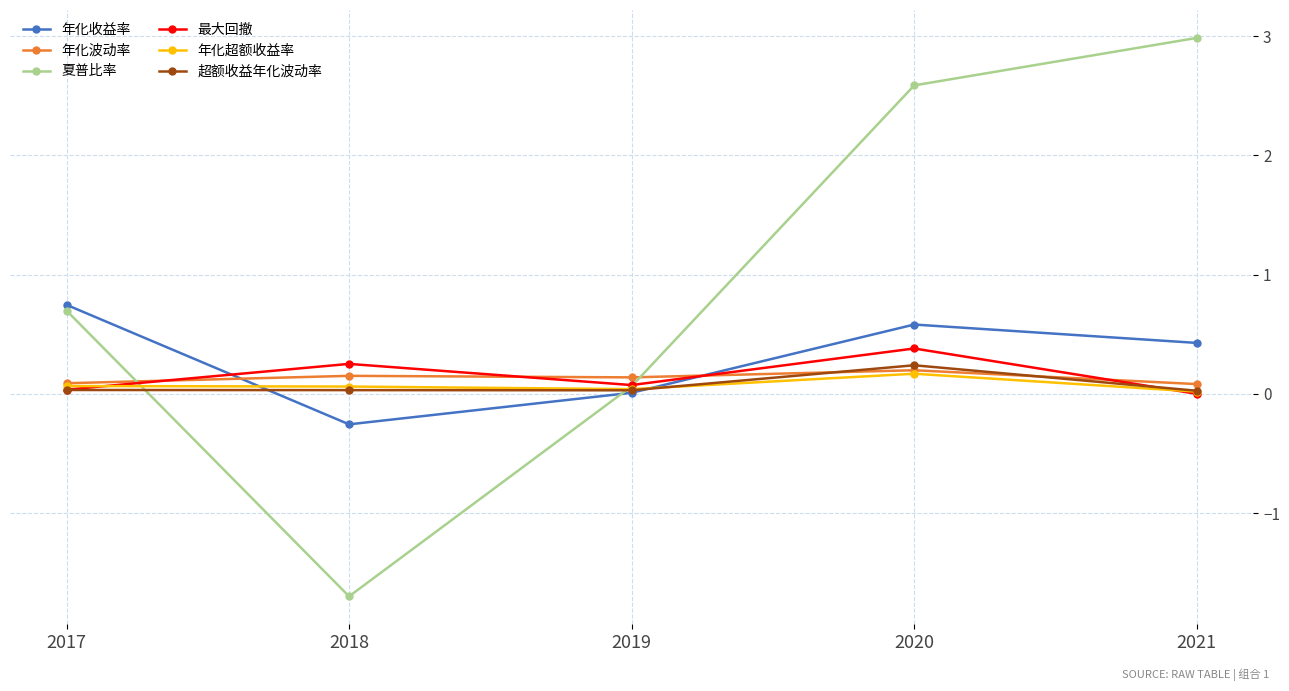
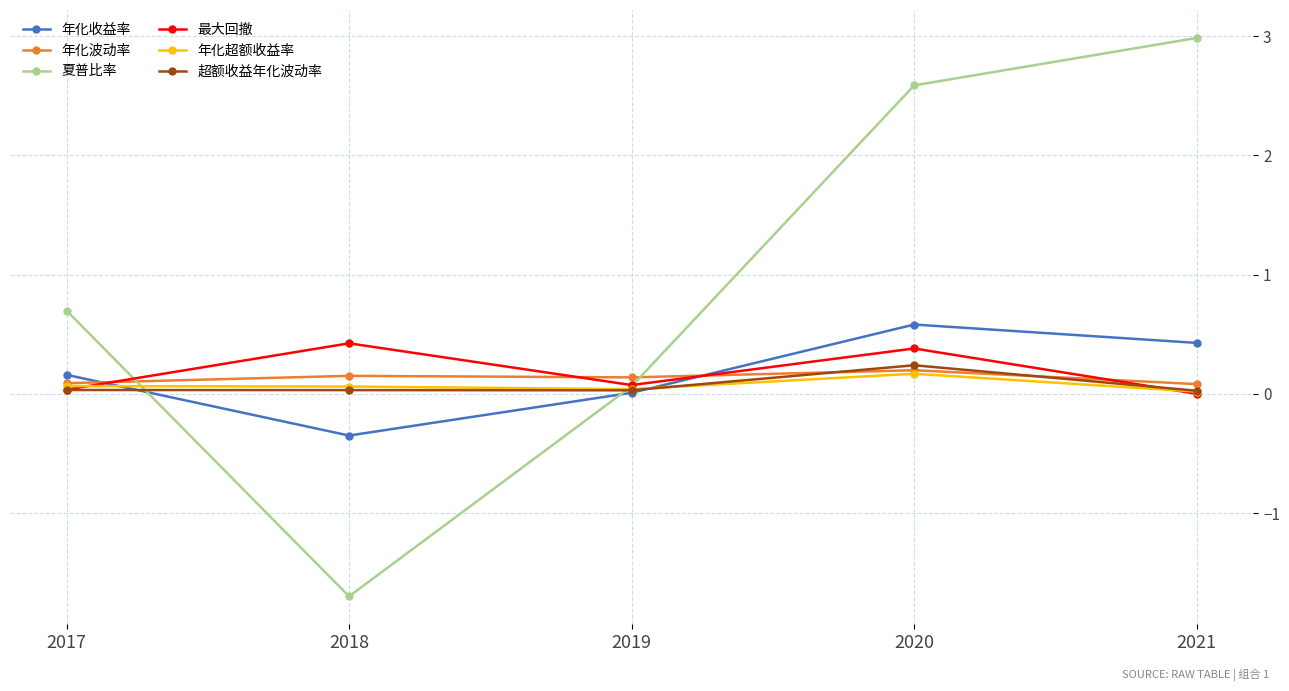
  {
    "年化收益率": {
-     "2017": 0.75,
-     "2018": -0.26,
+     "2017": 0.16,
+     "2018": -0.35,
      "2020": 0.58,
      "2021": 0.43
    },
    "年化波动率": {
      "2017": 0.09,
      "2018": 0.15,
      "2019": 0.14,
      "2020": 0.20,
      "2021": 0.08
    },
    "夏普比率": {
      "2017": 0.70,
      "2018": -1.70,
      "2020": 2.59,
      "2021": 2.99
    },
    "最大回撤": {
-     "2018": 0.25,
+     "2018": 0.42,
      "2020": 0.38
    },
    "年化超额收益率": {
      "2017": 0.07,
      "2018": 0.06,
      "2020": 0.17
    },
    "超额收益年化波动率": {
      "2018": 0.03,
      "2020": 0.24
    }
  }
